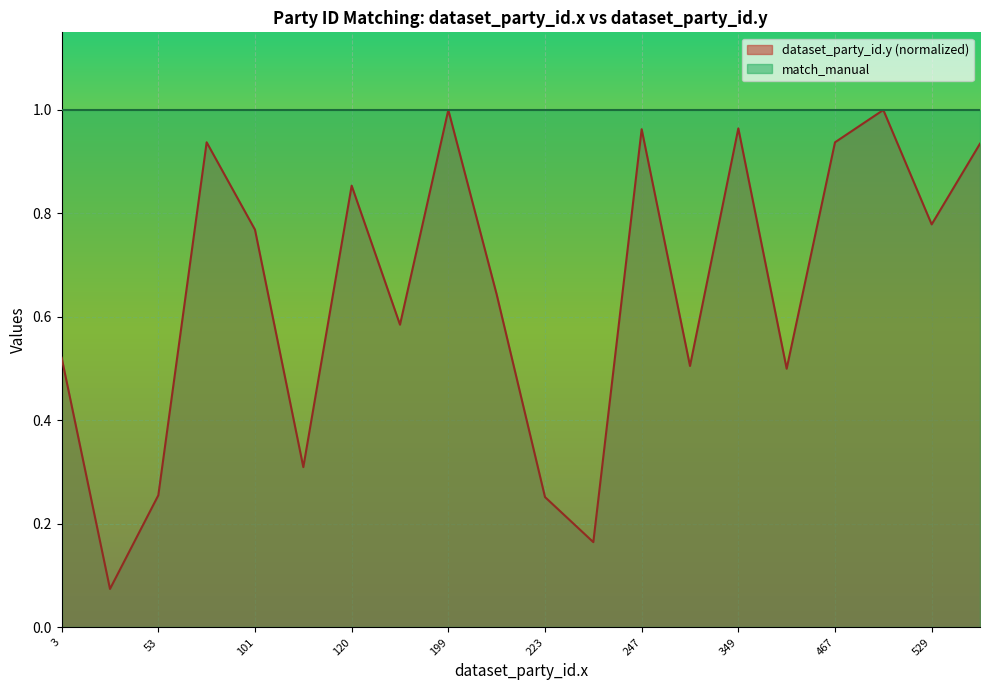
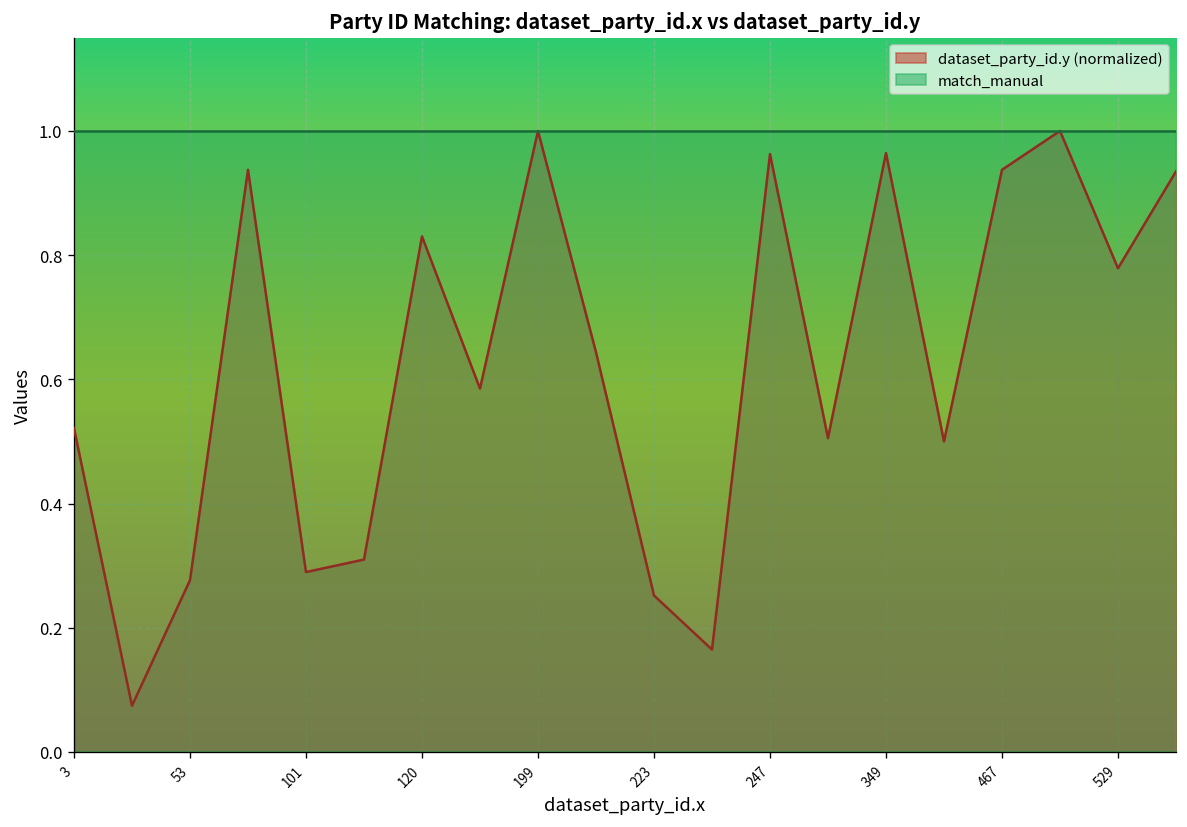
  {
    "dataset_party_id.y (normalized)": {
-     "53": 0.26,
-     "101": 0.77,
-     "120": 0.85,
+     "53": 0.28,
+     "101": 0.29,
+     "120": 0.83,
      "223": 0.25,
      "247": 0.96,
      "349": 0.96,
      "467": 0.94,
      "529": 0.78
    },
    "match_manual": {
      "53": 1.00,
      "101": 1.00,
      "120": 1.00,
      "223": 1.00,
      "247": 1.00,
      "349": 1.00,
      "467": 1.00,
      "529": 1.00
    }
  }
